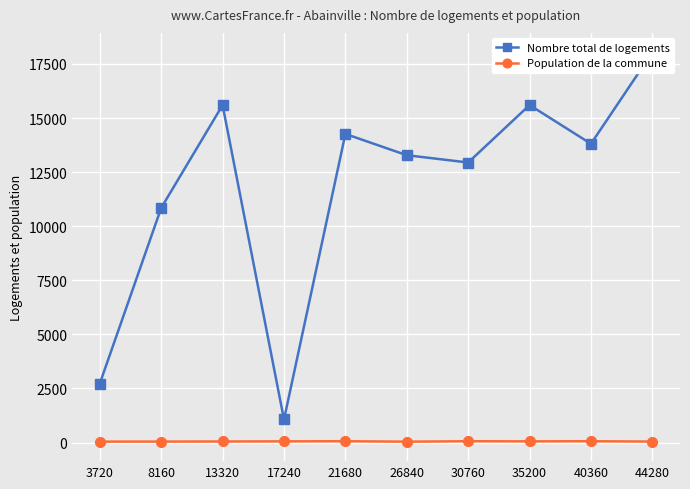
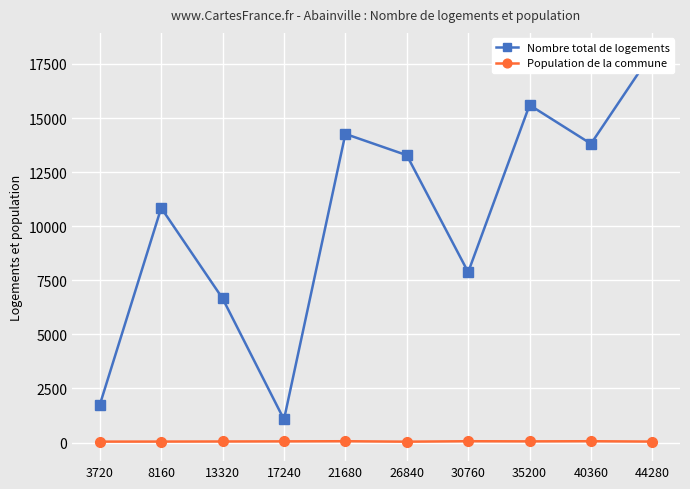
  {
    "Nombre total de logements": {
-     "3720": 2700,
+     "3720": 1700,
      "8160": 10800,
-     "13320": 15600,
+     "13320": 6700,
      "17240": 1100,
      "21680": 14300,
      "26840": 13300,
-     "30760": 12900,
+     "30760": 7900,
      "35200": 15600,
      "40360": 13800
    },
    "Population de la commune": {
      "3720": 0,
      "8160": 0,
      "13320": 0,
      "17240": 100,
      "21680": 100,
      "26840": 0,
      "30760": 100,
      "35200": 100,
      "40360": 100,
      "44280": 0
    }
  }
